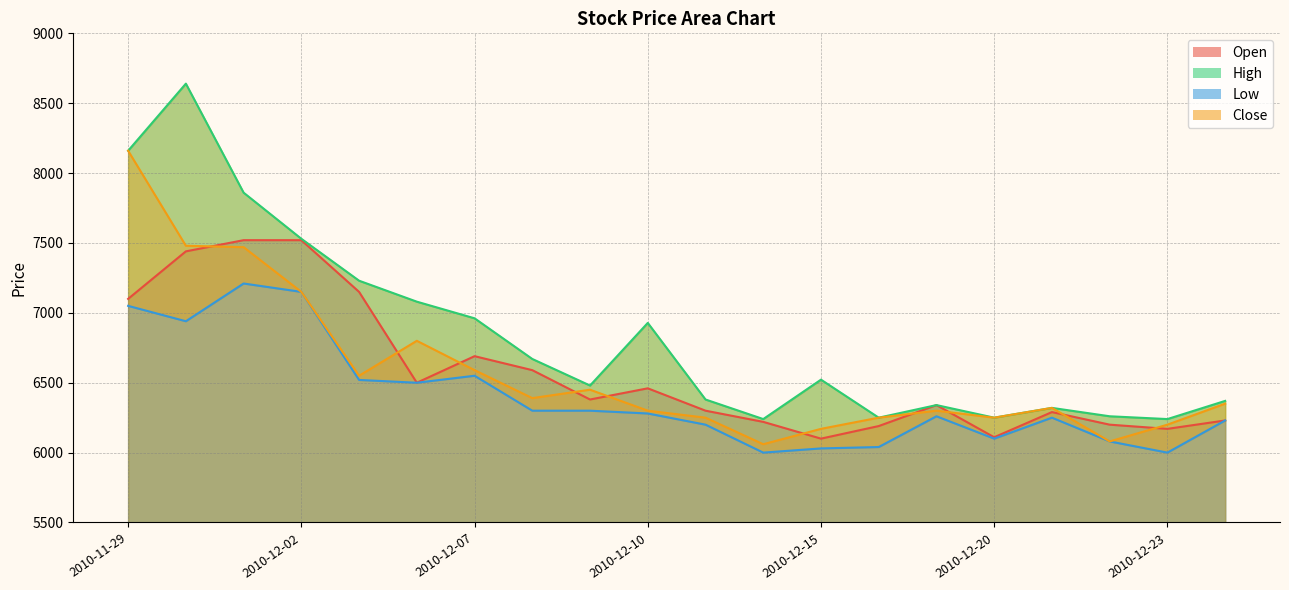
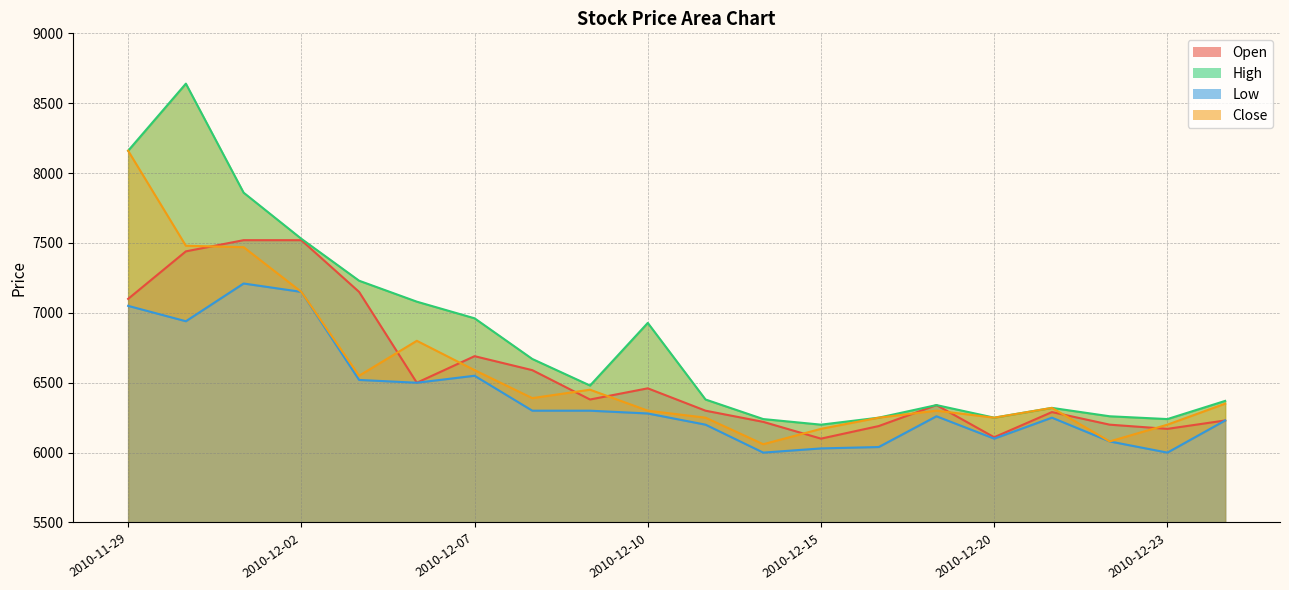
  {
    "High": {
      "2010-12-07": 6960,
      "2010-12-10": 6930,
-     "2010-12-15": 6520,
+     "2010-12-15": 6200,
      "2010-12-23": 6240
    },
    "Low": {
      "2010-11-29": 7050,
      "2010-12-07": 6550,
      "2010-12-10": 6280,
      "2010-12-15": 6030,
      "2010-12-23": 6000
    }
  }
